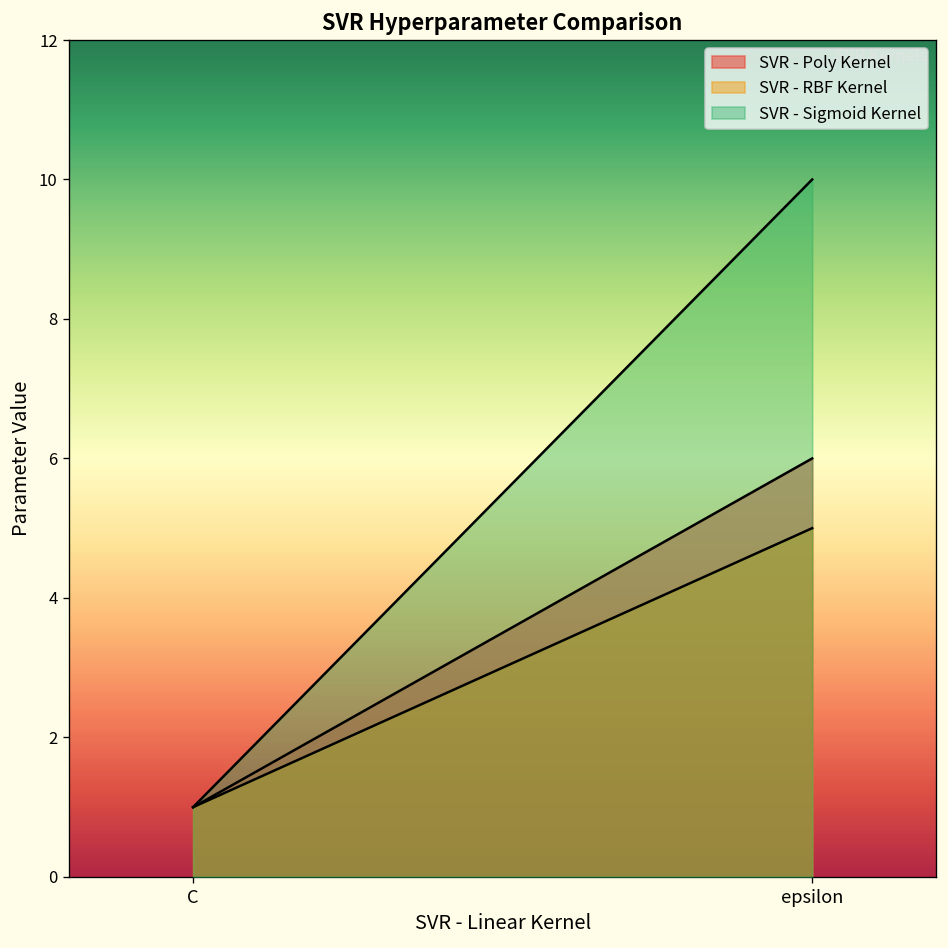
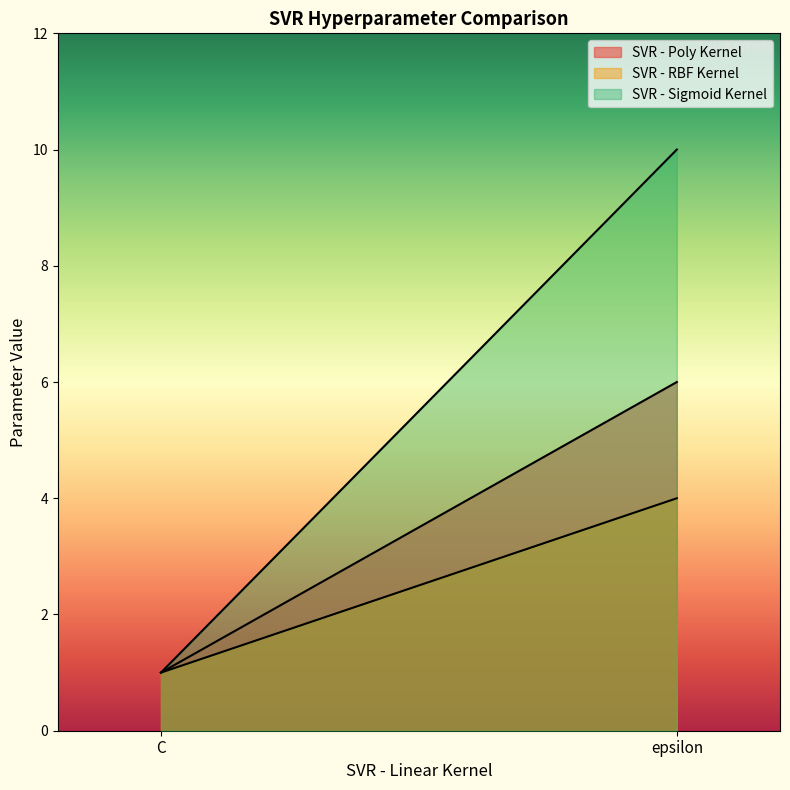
  {
    "SVR - Poly Kernel": {
      "epsilon": 6
    },
    "SVR - RBF Kernel": {
-     "epsilon": 5
+     "epsilon": 4
    },
    "SVR - Sigmoid Kernel": {
      "epsilon": 10
    }
  }
